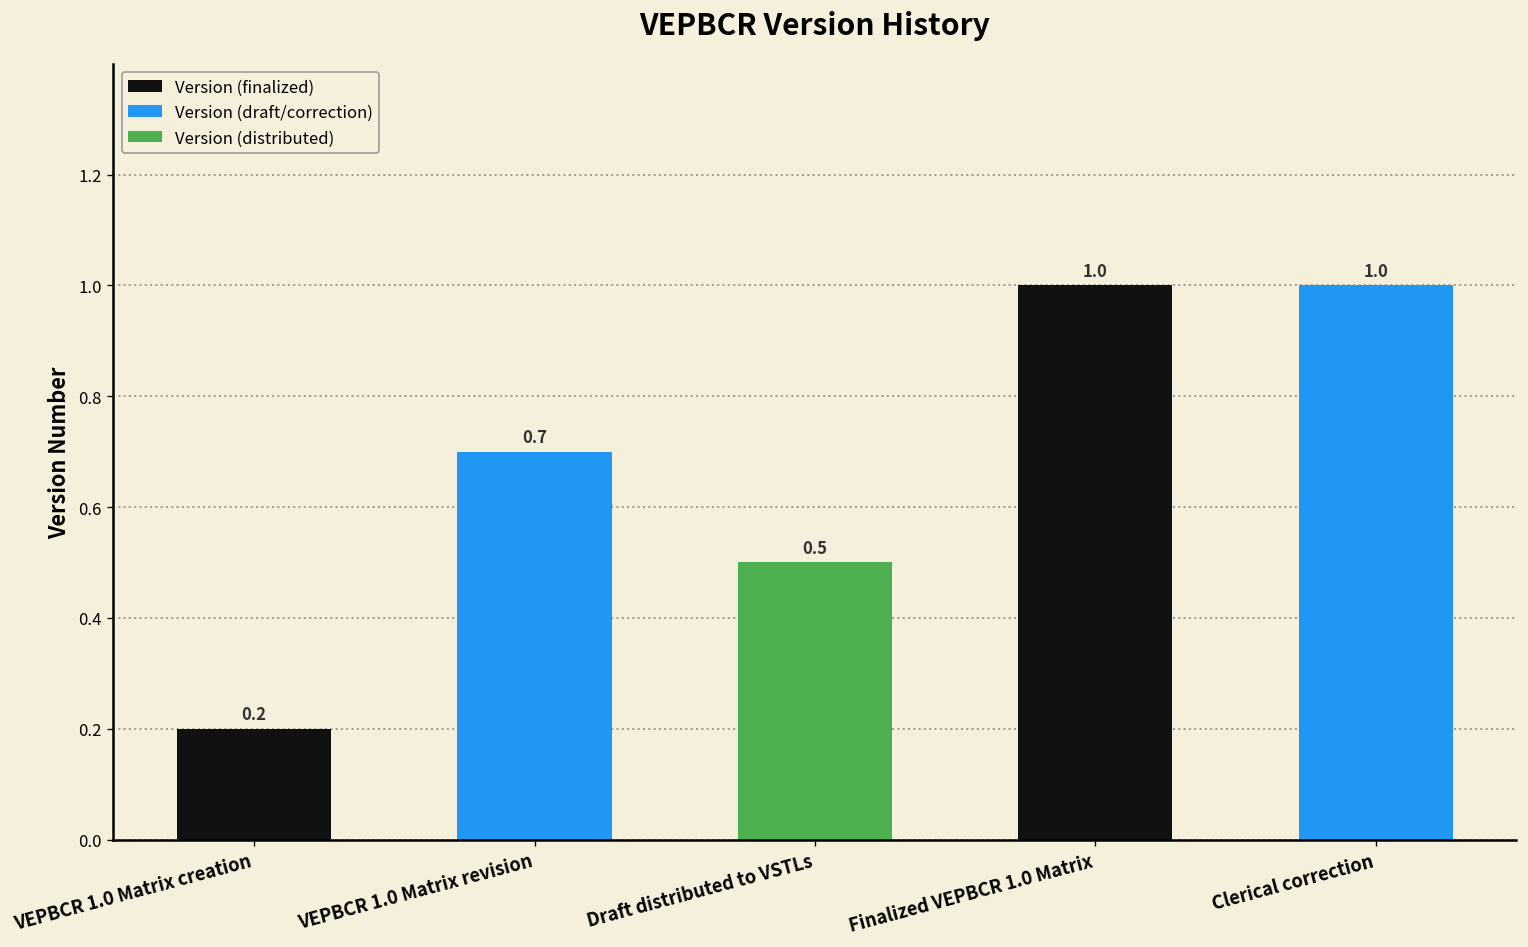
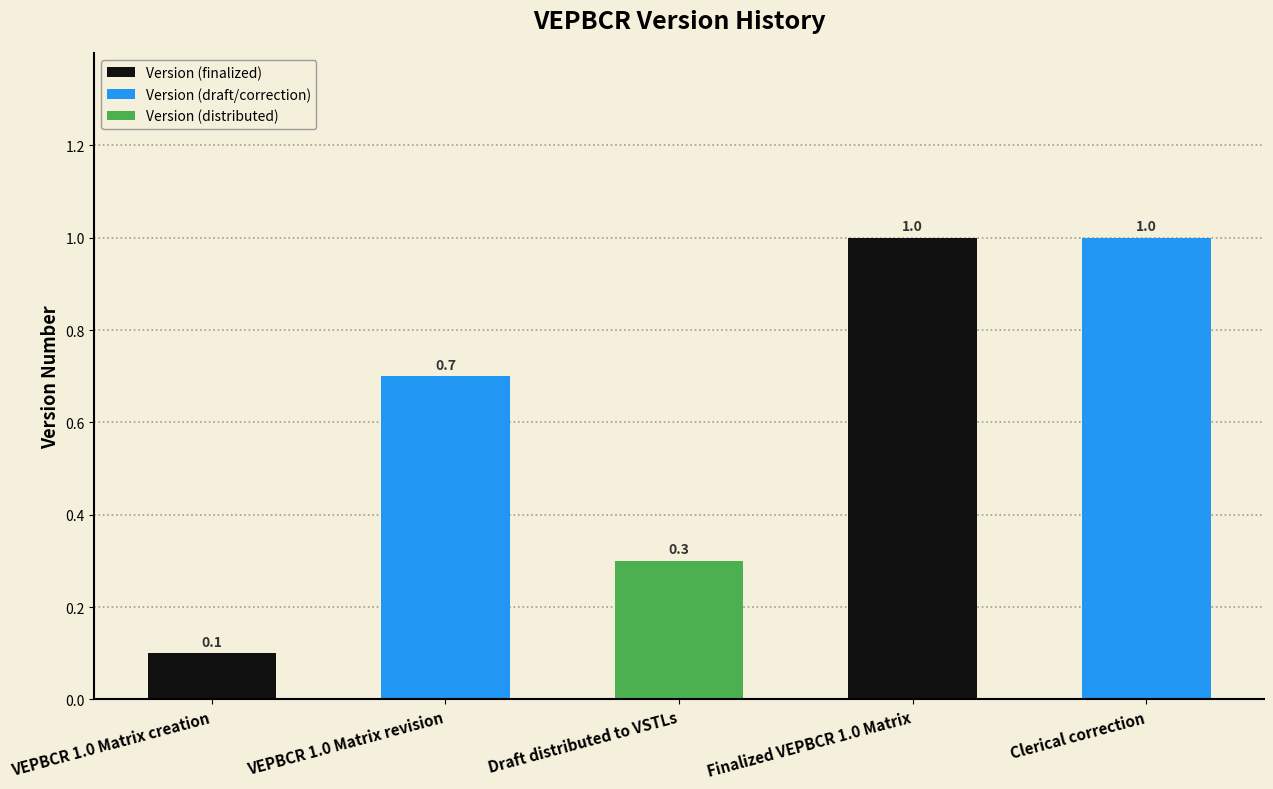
  {
-   "VEPBCR 1.0 Matrix creation": 0.2,
+   "VEPBCR 1.0 Matrix creation": 0.1,
    "VEPBCR 1.0 Matrix revision": 0.7,
-   "Draft distributed to VSTLs": 0.5,
+   "Draft distributed to VSTLs": 0.3,
    "Finalized VEPBCR 1.0 Matrix": 1.0,
    "Clerical correction": 1.0
  }
